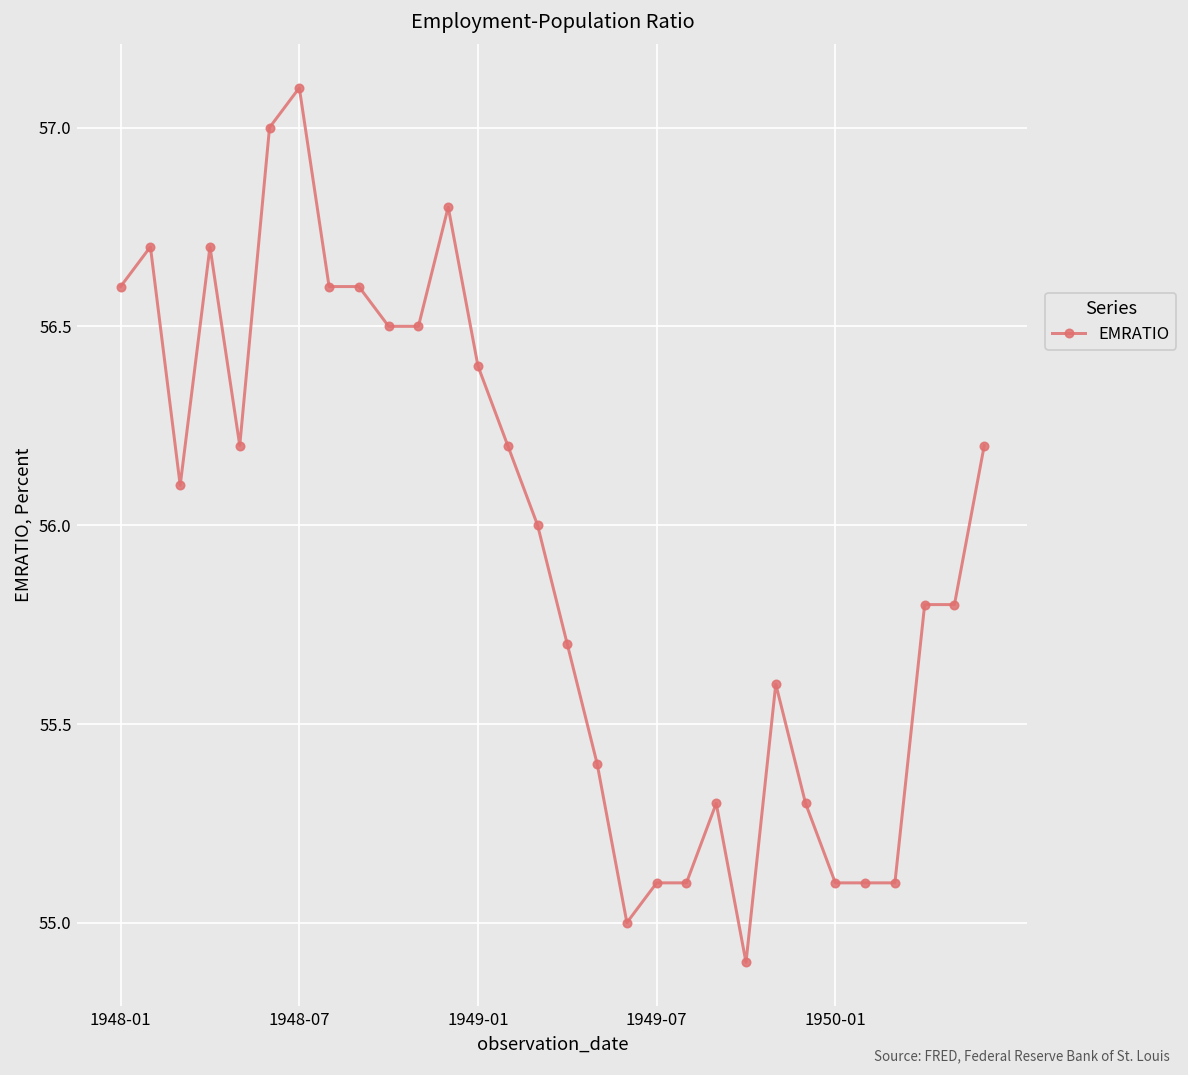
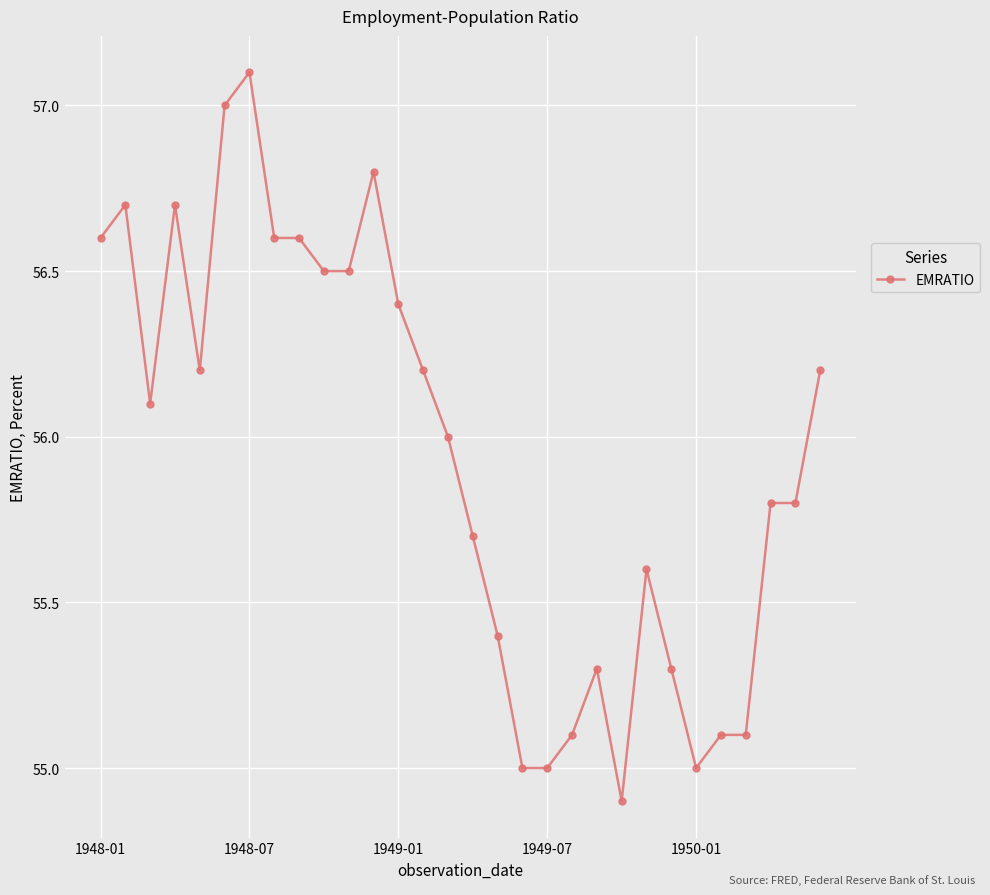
  {
    "1948-01": 56.6,
    "1948-07": 57.1,
    "1949-01": 56.4,
-   "1949-07": 55.1,
-   "1950-01": 55.1
+   "1949-07": 55.0,
+   "1950-01": 55.0
  }
